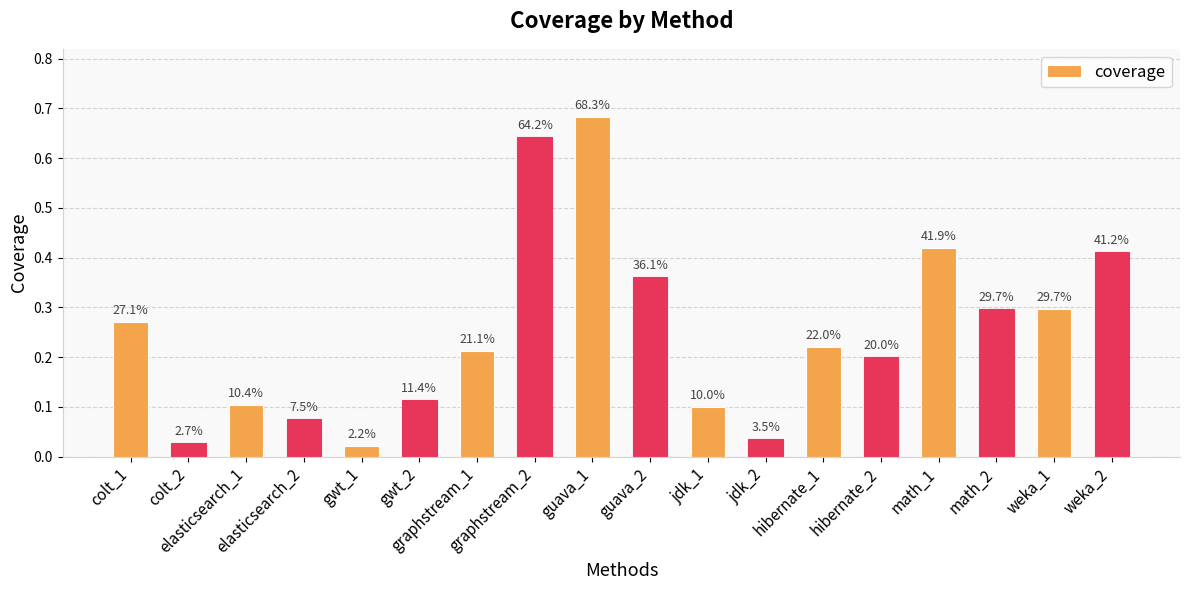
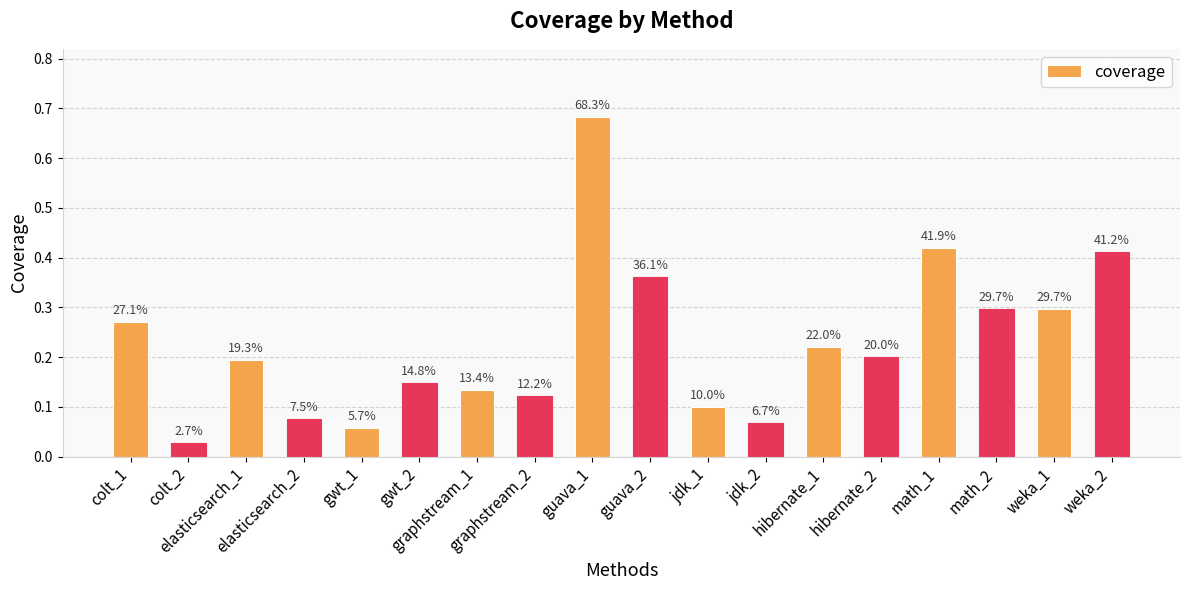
  {
    "colt_1": "27.1%",
    "colt_2": "2.7%",
-   "elasticsearch_1": "10.4%",
+   "elasticsearch_1": "19.3%",
    "elasticsearch_2": "7.5%",
-   "gwt_1": "2.2%",
-   "gwt_2": "11.4%",
-   "graphstream_1": "21.1%",
-   "graphstream_2": "64.2%",
+   "gwt_1": "5.7%",
+   "gwt_2": "14.8%",
+   "graphstream_1": "13.4%",
+   "graphstream_2": "12.2%",
    "guava_1": "68.3%",
    "guava_2": "36.1%",
    "jdk_1": "10.0%",
-   "jdk_2": "3.5%",
+   "jdk_2": "6.7%",
    "hibernate_1": "22.0%",
    "hibernate_2": "20.0%",
    "math_1": "41.9%",
    "math_2": "29.7%",
    "weka_1": "29.7%",
    "weka_2": "41.2%"
  }
